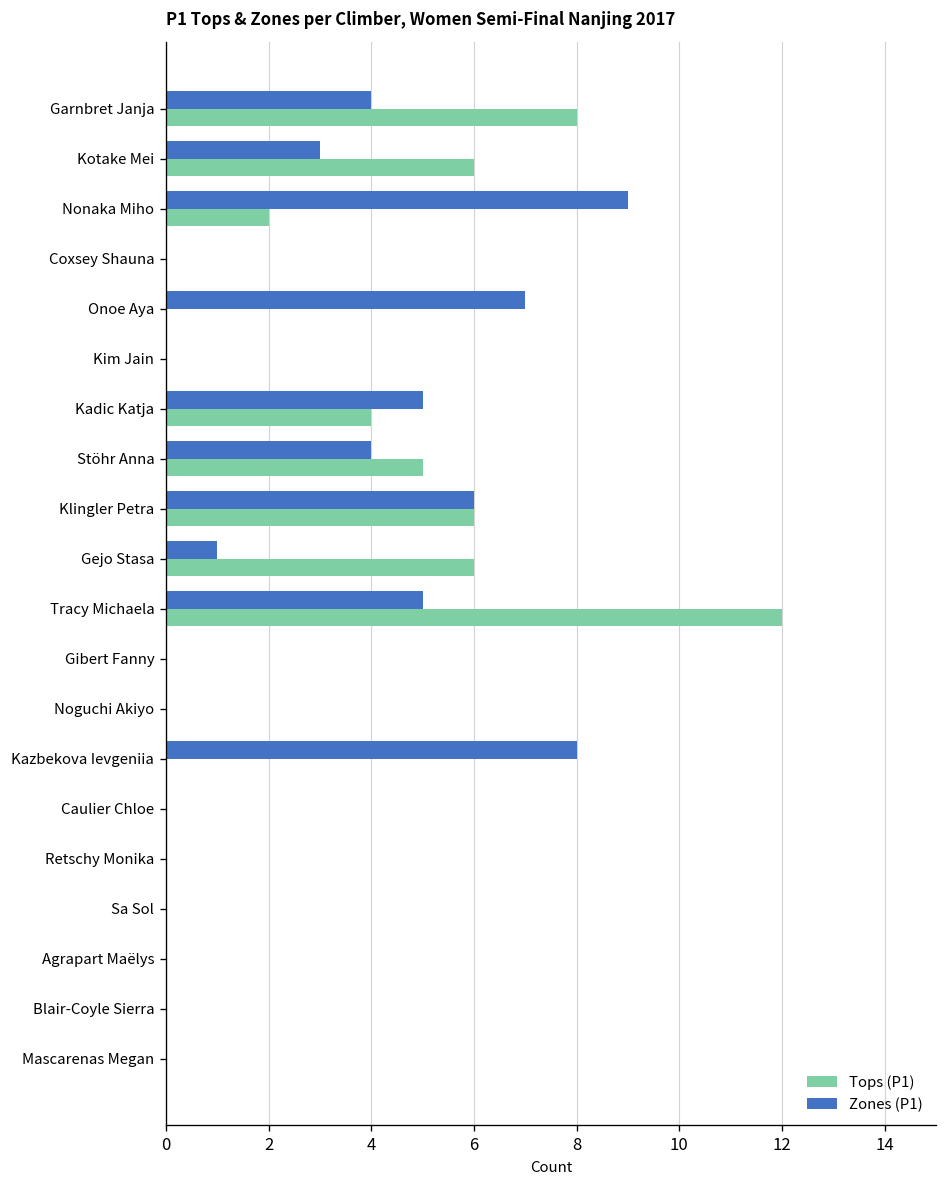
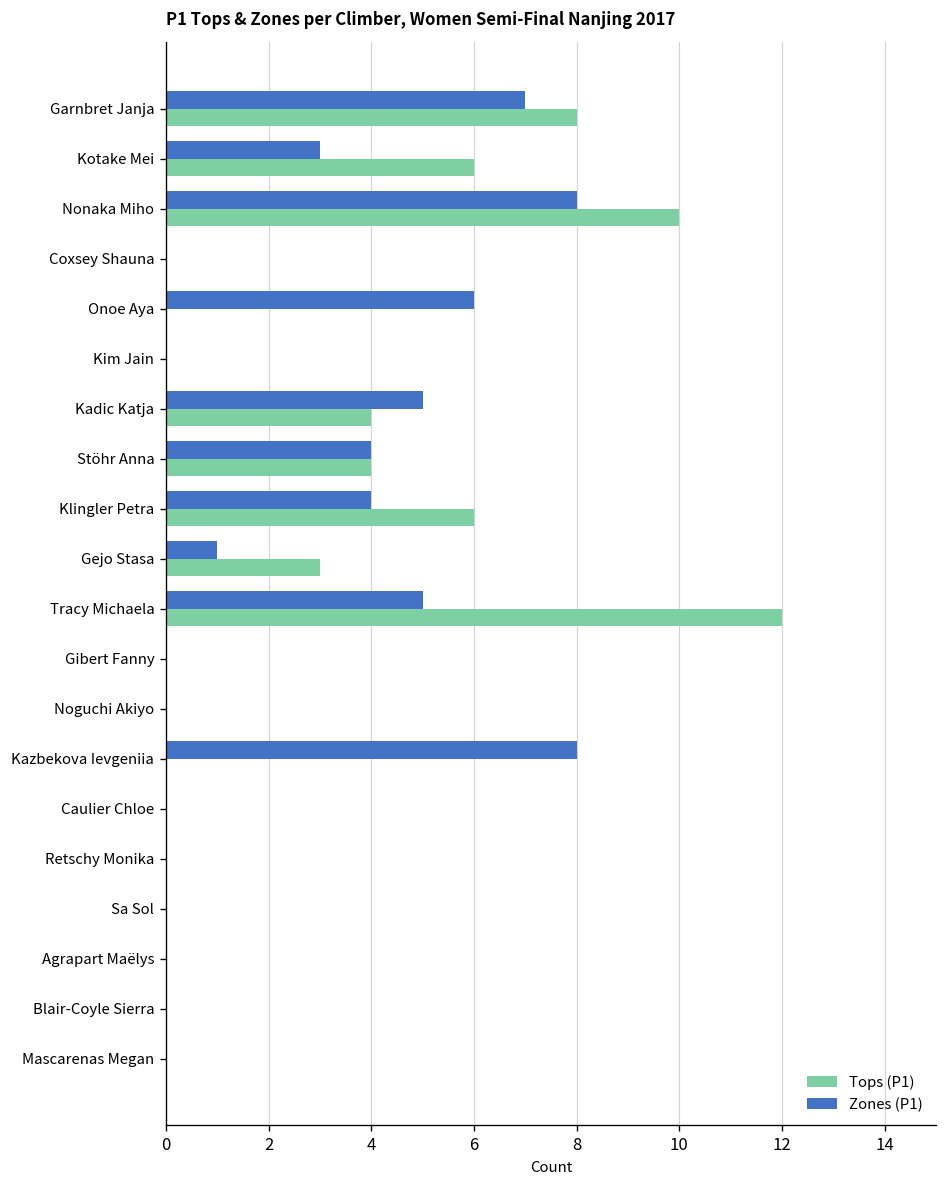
  {
    "Tops (P1)": {
      "Garnbret Janja": 8,
      "Kotake Mei": 6,
-     "Nonaka Miho": 2,
+     "Nonaka Miho": 10,
      "Coxsey Shauna": 0,
      "Onoe Aya": 0,
      "Kim Jain": 0,
      "Kadic Katja": 4,
-     "Stöhr Anna": 5,
+     "Stöhr Anna": 4,
      "Klingler Petra": 6,
-     "Gejo Stasa": 6,
+     "Gejo Stasa": 3,
      "Tracy Michaela": 12,
      "Gibert Fanny": 0,
      "Noguchi Akiyo": 0,
      "Kazbekova Ievgeniia": 0,
      "Caulier Chloe": 0,
      "Retschy Monika": 0,
      "Sa Sol": 0,
      "Agrapart Maëlys": 0,
      "Blair-Coyle Sierra": 0,
      "Mascarenas Megan": 0
    },
    "Zones (P1)": {
-     "Garnbret Janja": 4,
+     "Garnbret Janja": 7,
      "Kotake Mei": 3,
-     "Nonaka Miho": 9,
+     "Nonaka Miho": 8,
      "Coxsey Shauna": 0,
-     "Onoe Aya": 7,
+     "Onoe Aya": 6,
      "Kim Jain": 0,
      "Kadic Katja": 5,
      "Stöhr Anna": 4,
-     "Klingler Petra": 6,
+     "Klingler Petra": 4,
      "Gejo Stasa": 1,
      "Tracy Michaela": 5,
      "Gibert Fanny": 0,
      "Noguchi Akiyo": 0,
      "Kazbekova Ievgeniia": 8,
      "Caulier Chloe": 0,
      "Retschy Monika": 0,
      "Sa Sol": 0,
      "Agrapart Maëlys": 0,
      "Blair-Coyle Sierra": 0,
      "Mascarenas Megan": 0
    }
  }
